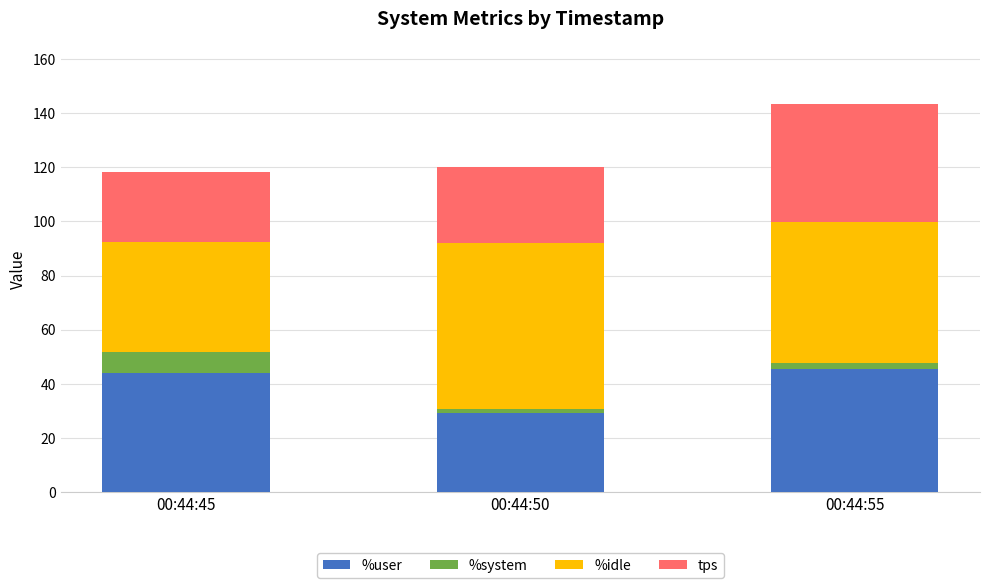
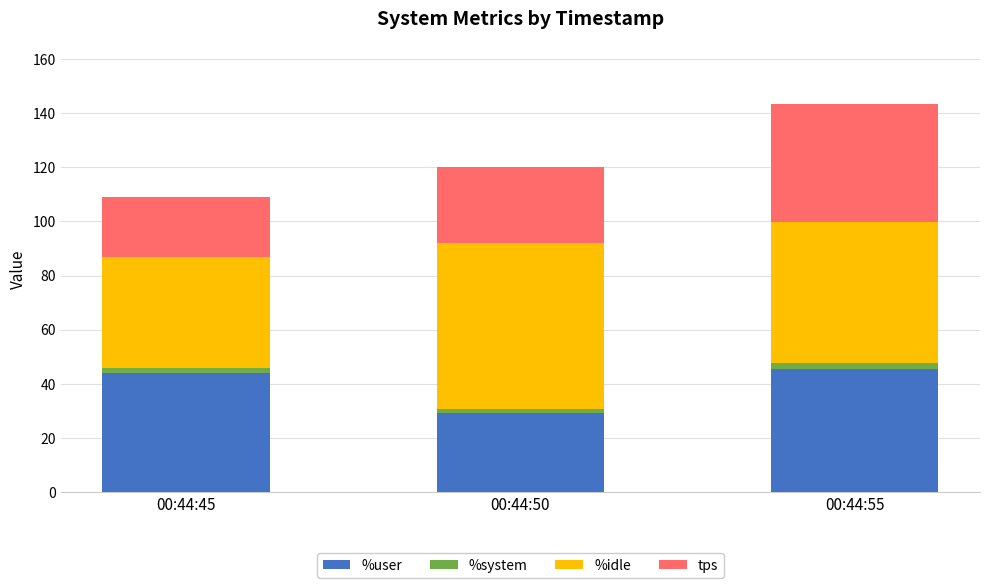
  {
    "%user": {
      "00:44:45": 44,
      "00:44:50": 29,
      "00:44:55": 45
    },
    "%system": {
-     "00:44:45": 8,
+     "00:44:45": 2,
      "00:44:50": 1,
      "00:44:55": 2
    },
    "%idle": {
      "00:44:45": 41,
      "00:44:50": 62,
      "00:44:55": 52
    },
    "tps": {
-     "00:44:45": 26,
+     "00:44:45": 22,
      "00:44:50": 28,
      "00:44:55": 43
    }
  }
